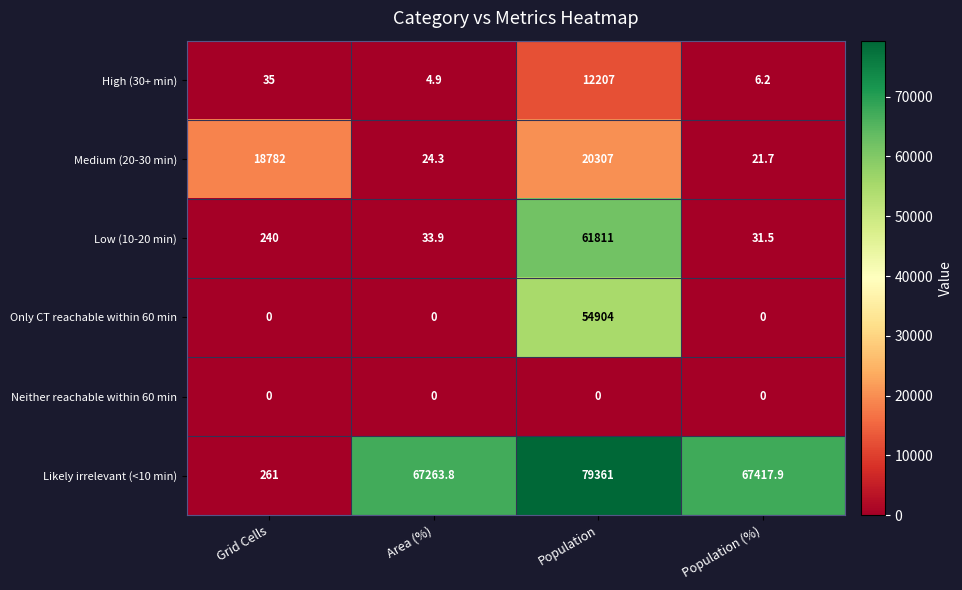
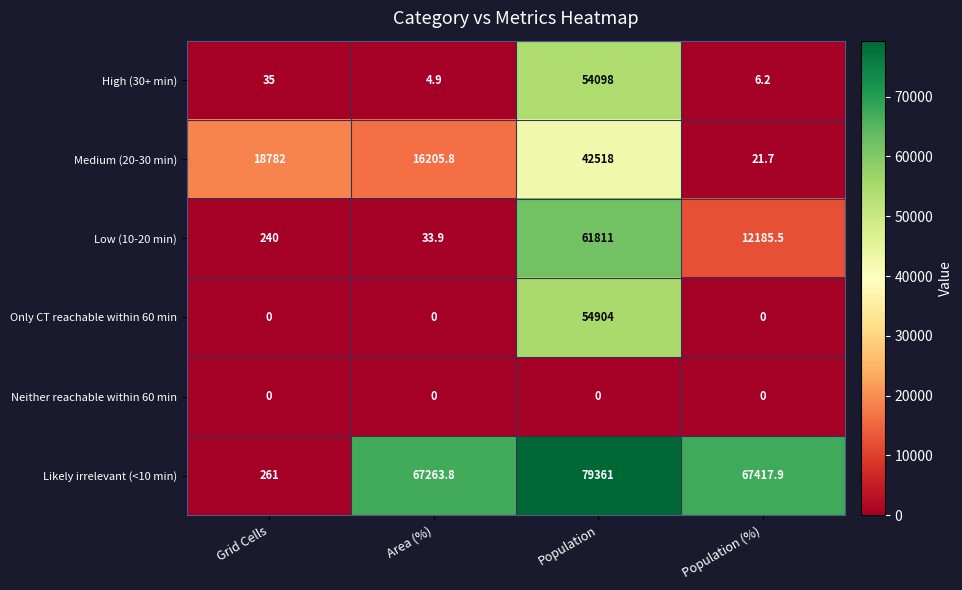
  {
    "High (30+ min)": {
      "Grid Cells": 35,
      "Area (%)": 4.9,
-     "Population": 12207,
+     "Population": 54098,
      "Population (%)": 6.2
    },
    "Medium (20-30 min)": {
      "Grid Cells": 18782,
-     "Area (%)": 24.3,
-     "Population": 20307,
+     "Area (%)": 16205.8,
+     "Population": 42518,
      "Population (%)": 21.7
    },
    "Low (10-20 min)": {
      "Grid Cells": 240,
      "Area (%)": 33.9,
      "Population": 61811,
-     "Population (%)": 31.5
+     "Population (%)": 12185.5
    },
    "Only CT reachable within 60 min": {
      "Grid Cells": 0,
      "Area (%)": 0,
      "Population": 54904,
      "Population (%)": 0
    },
    "Neither reachable within 60 min": {
      "Grid Cells": 0,
      "Area (%)": 0,
      "Population": 0,
      "Population (%)": 0
    },
    "Likely irrelevant (<10 min)": {
      "Grid Cells": 261,
      "Area (%)": 67263.8,
      "Population": 79361,
      "Population (%)": 67417.9
    }
  }
